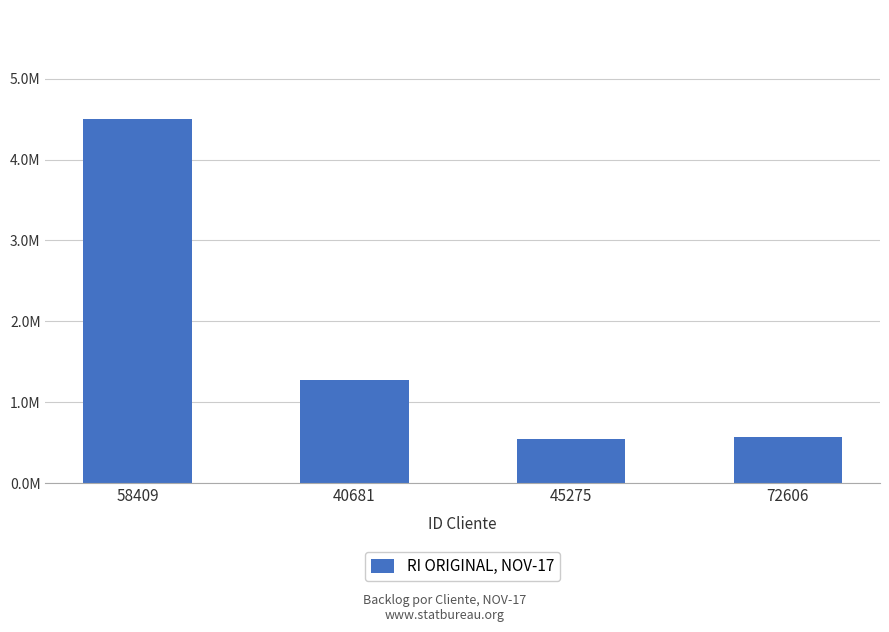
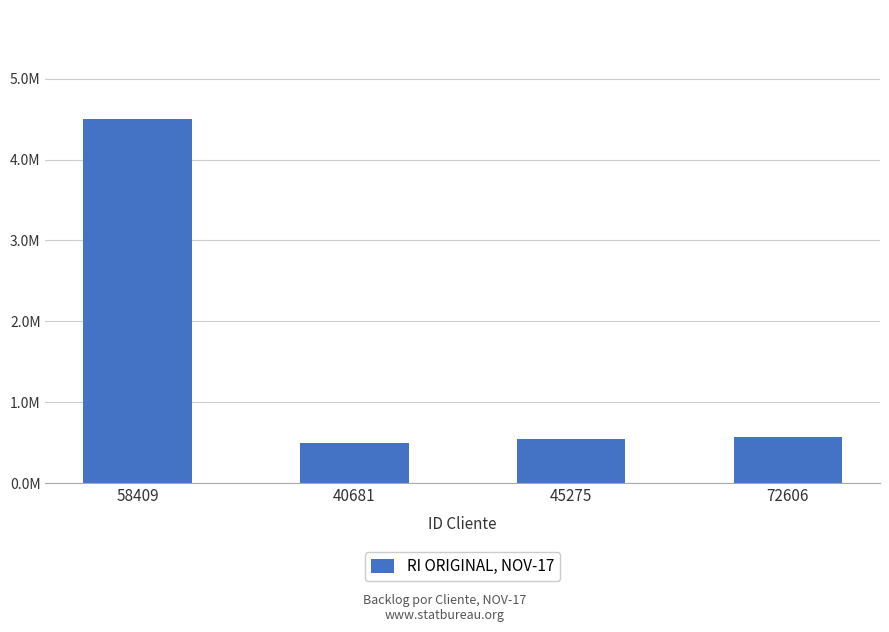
  {
    "58409": 4500000,
-   "40681": 1300000,
+   "40681": 500000,
    "45275": 600000,
    "72606": 600000
  }
